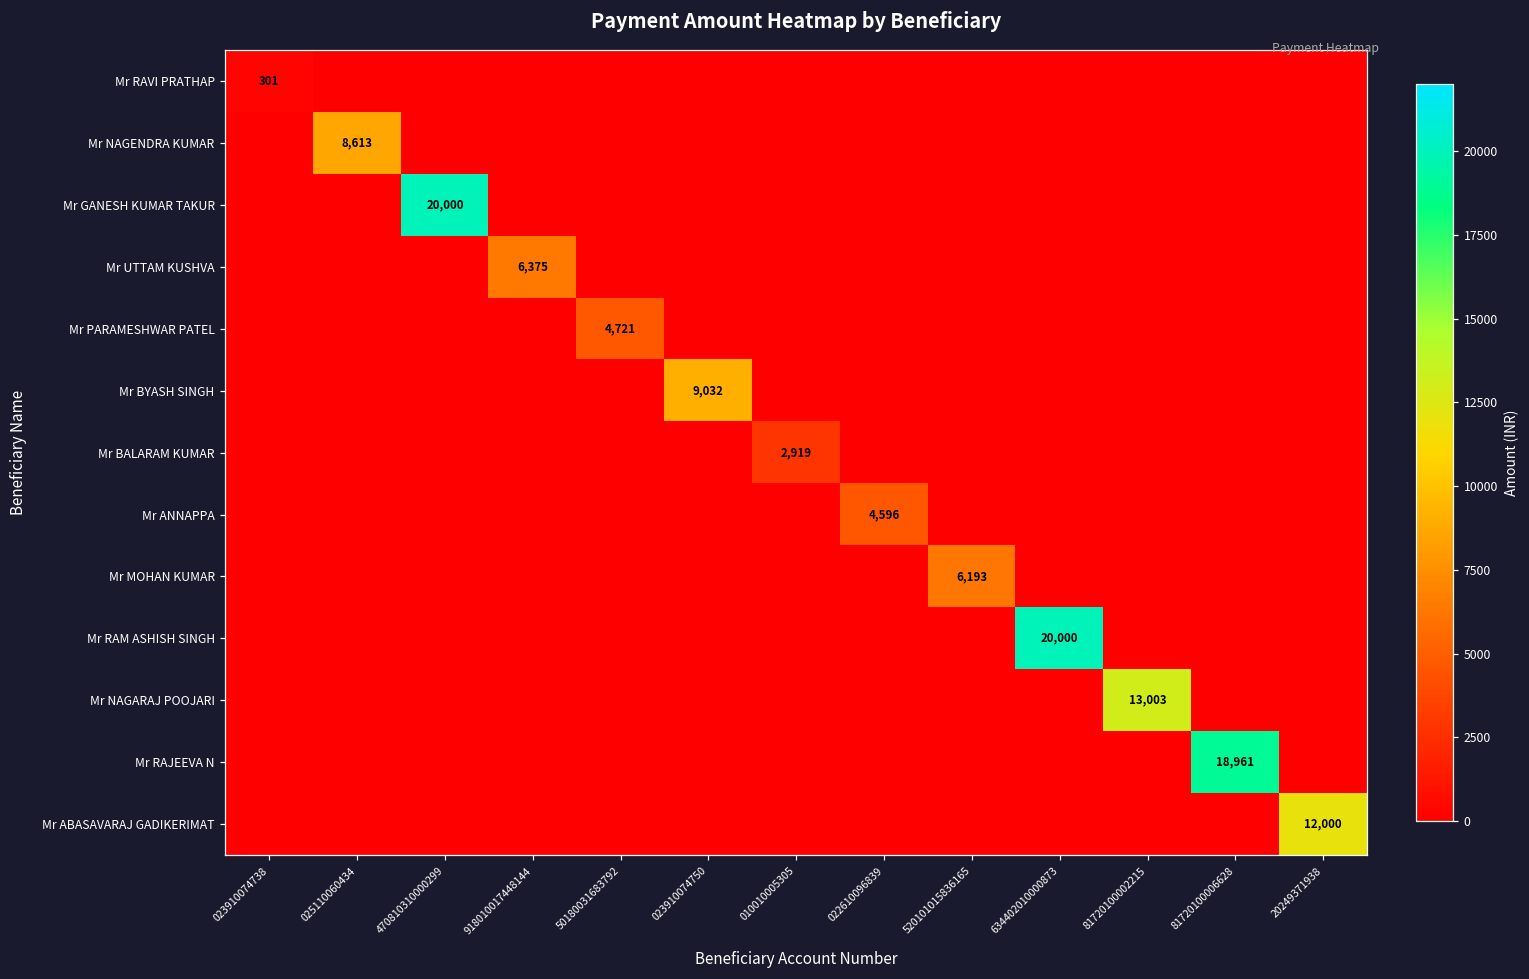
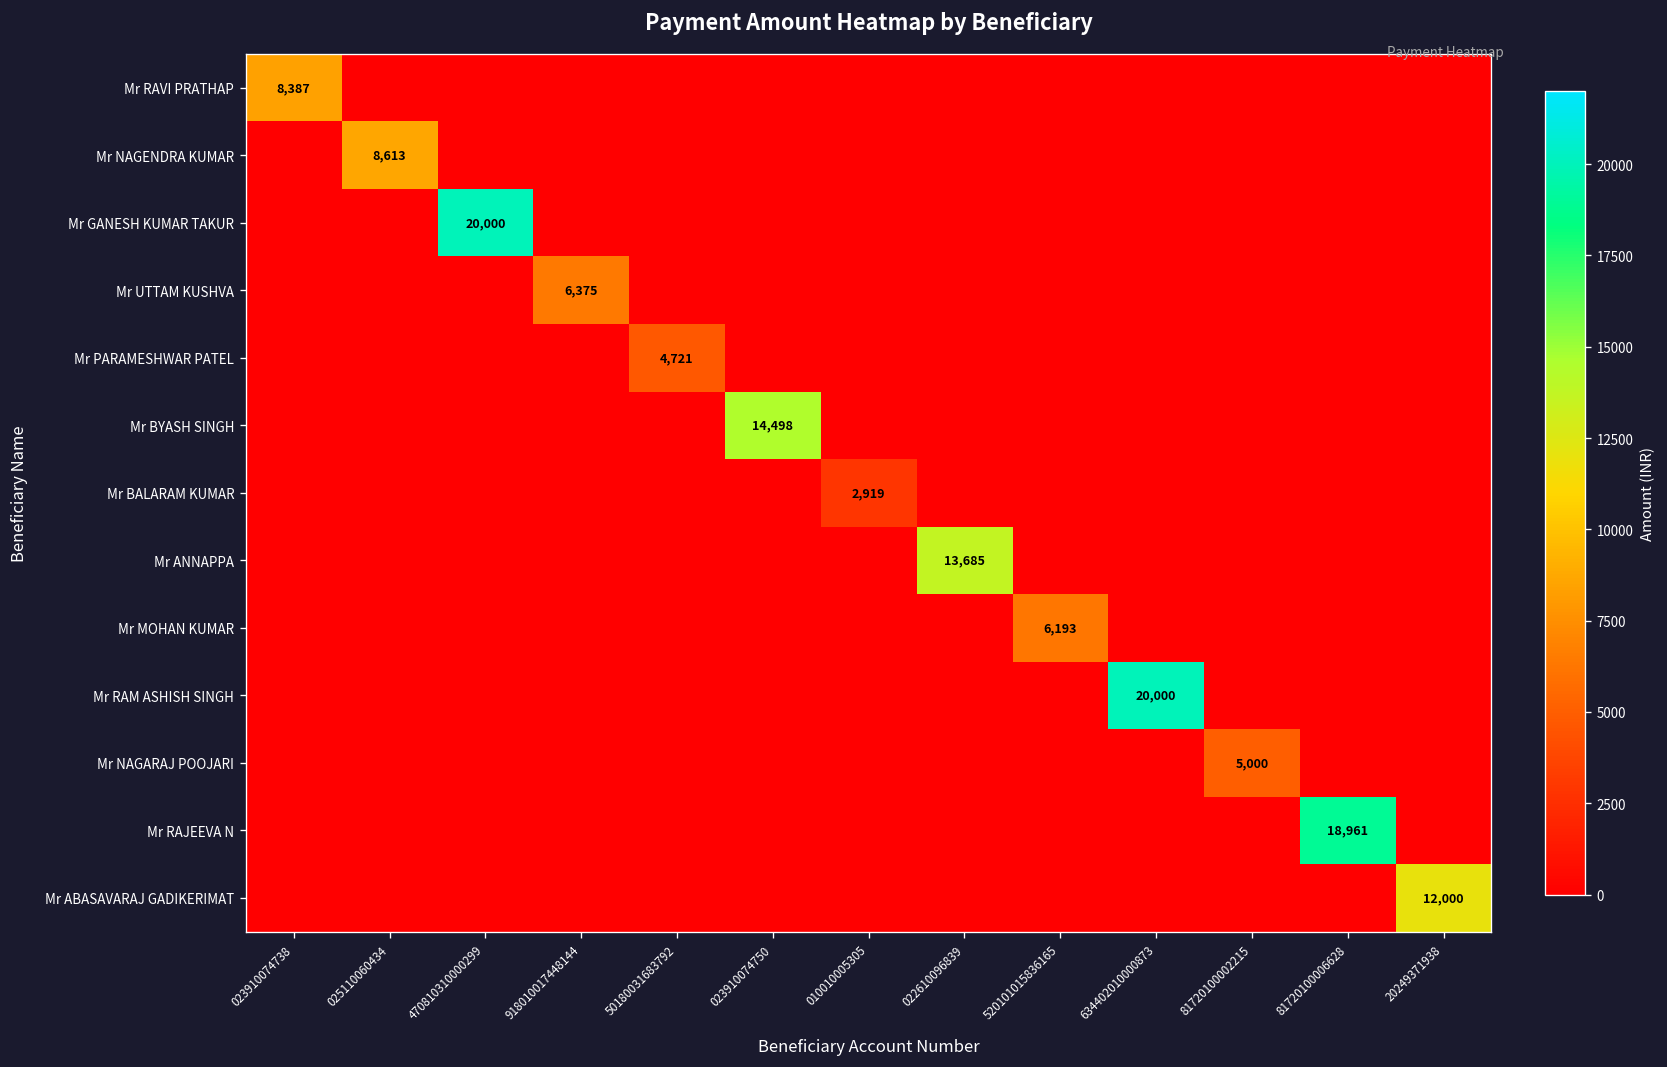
  {
    "Mr RAVI PRATHAP": {
-     "023910074738": "301"
+     "023910074738": "8,387"
    },
    "Mr NAGENDRA KUMAR": {
      "025110060434": "8,613"
    },
    "Mr GANESH KUMAR TAKUR": {
      "470810310000299": "20,000"
    },
    "Mr UTTAM KUSHVA": {
      "918010017448144": "6,375"
    },
    "Mr PARAMESHWAR PATEL": {
      "50180031683792": "4,721"
    },
    "Mr BYASH SINGH": {
-     "023910074750": "9,032"
+     "023910074750": "14,498"
    },
    "Mr BALARAM KUMAR": {
      "010010005305": "2,919"
    },
    "Mr ANNAPPA": {
-     "022610096839": "4,596"
+     "022610096839": "13,685"
    },
    "Mr MOHAN KUMAR": {
      "520101015836165": "6,193"
    },
    "Mr RAM ASHISH SINGH": {
      "634402010000873": "20,000"
    },
    "Mr NAGARAJ POOJARI": {
-     "81720100002215": "13,003"
+     "81720100002215": "5,000"
    },
    "Mr RAJEEVA N": {
      "81720100006628": "18,961"
    },
    "Mr ABASAVARAJ GADIKERIMAT": {
      "20249371938": "12,000"
    }
  }
